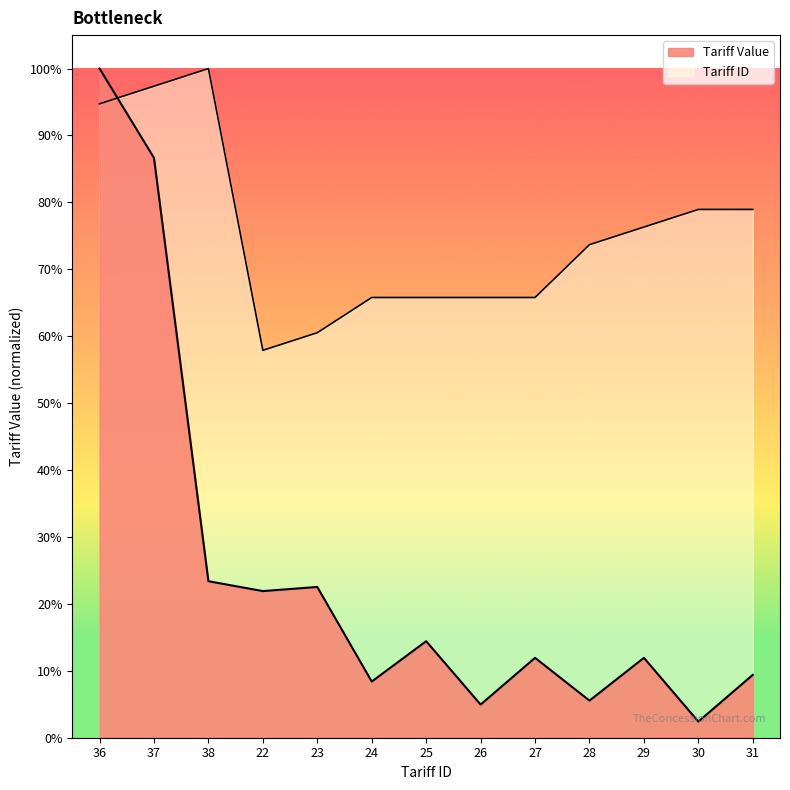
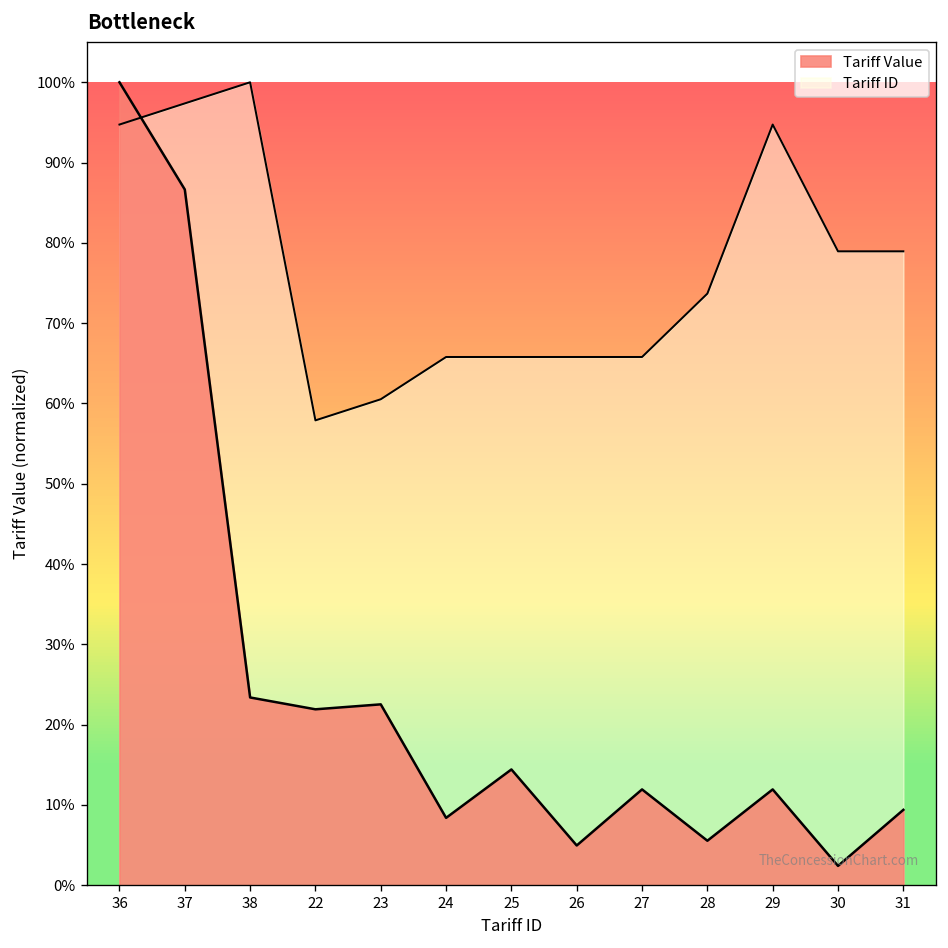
  {
    "Tariff Value": {
      "36": "100%",
      "37": "87%",
      "38": "23%",
      "22": "22%",
      "23": "23%",
      "24": "8%",
      "25": "14%",
      "26": "5%",
      "27": "12%",
      "28": "6%",
      "29": "12%",
      "30": "2%",
      "31": "9%"
    },
    "Tariff ID": {
      "36": "95%",
      "37": "97%",
      "38": "100%",
      "22": "58%",
      "23": "61%",
      "24": "66%",
      "25": "66%",
      "26": "66%",
      "27": "66%",
      "28": "74%",
-     "29": "76%",
+     "29": "95%",
      "30": "79%",
      "31": "79%"
    }
  }
